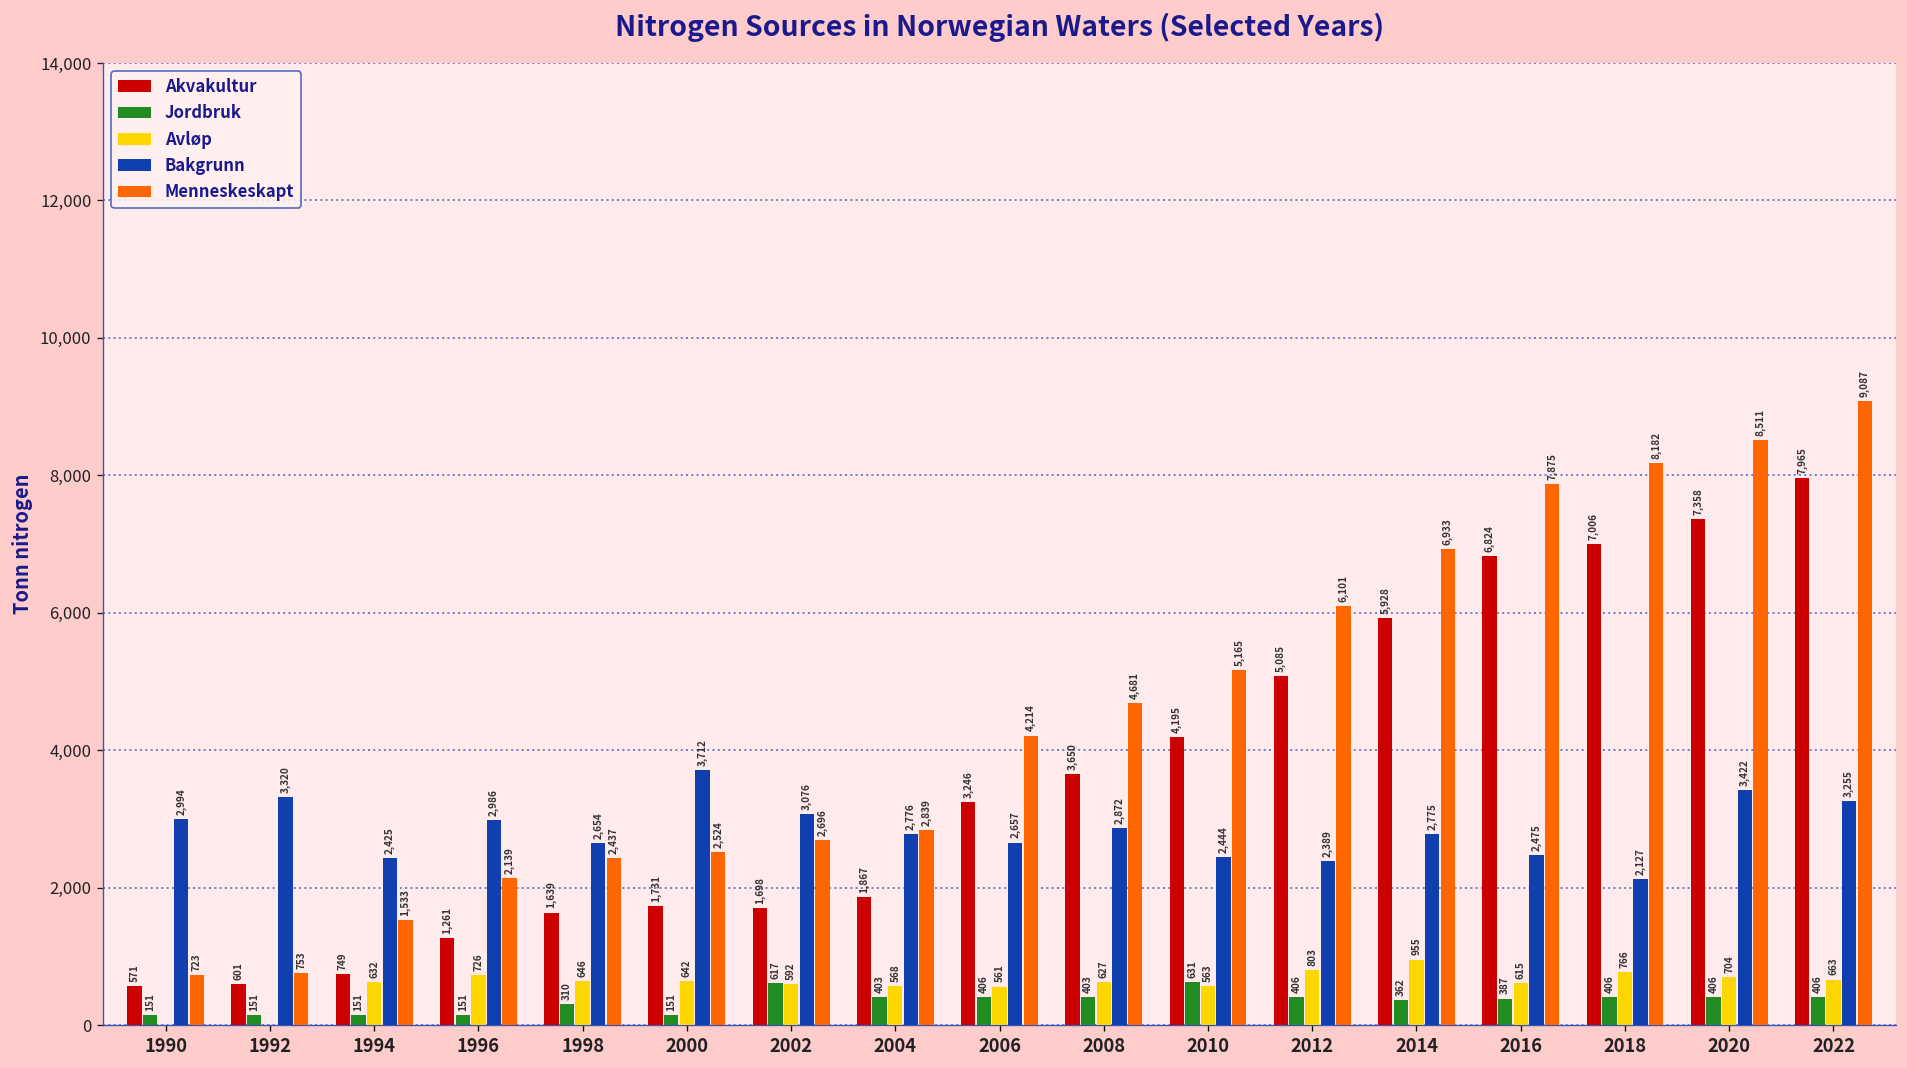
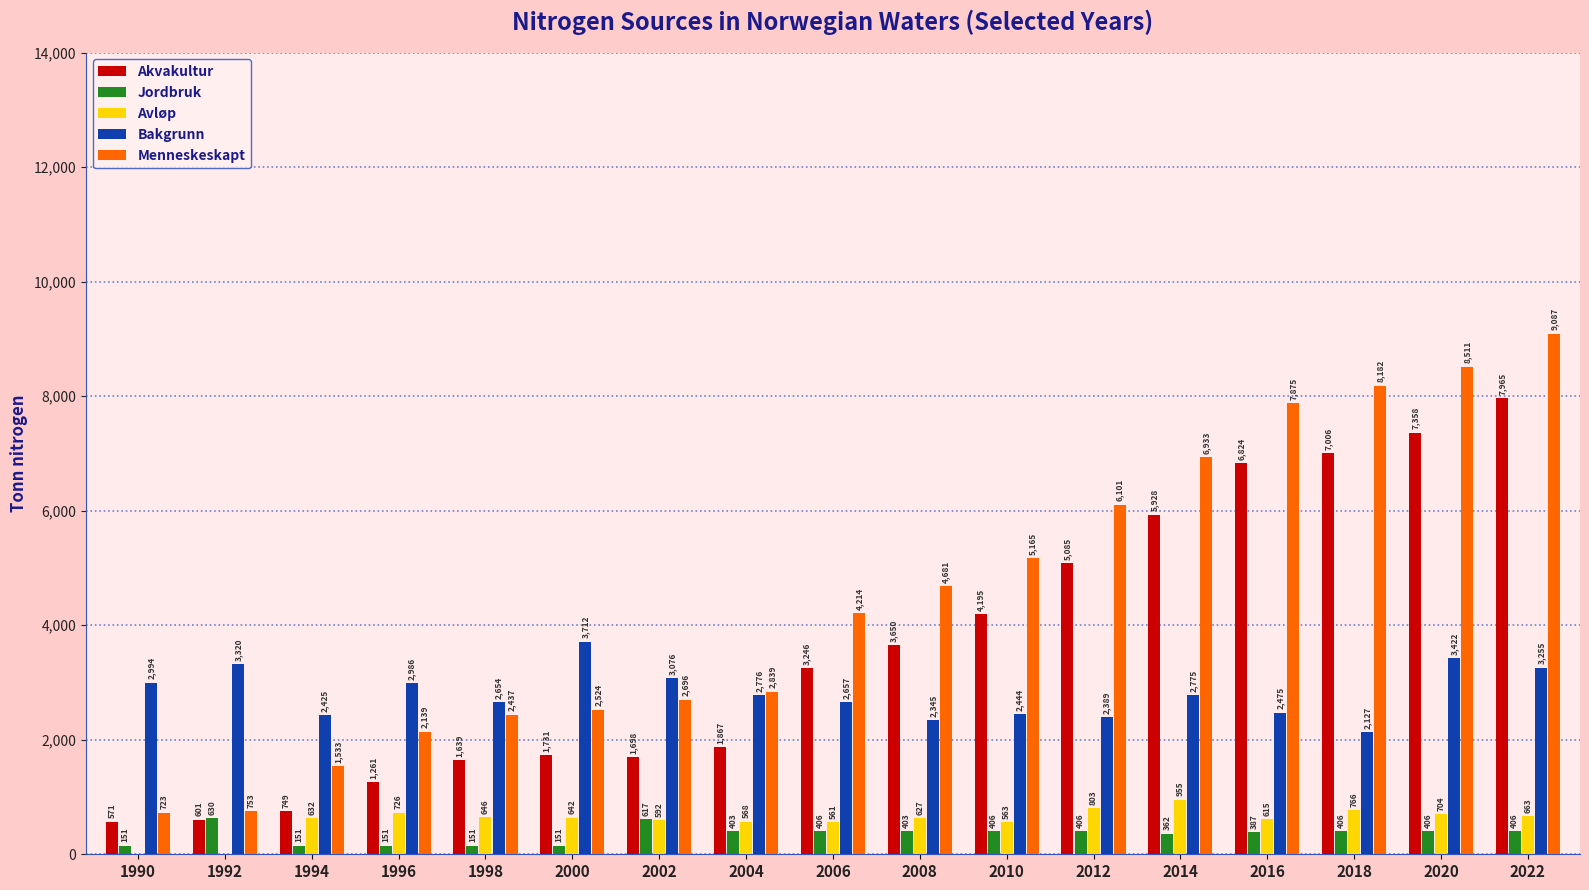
  {
    "Akvakultur": {
      "1990": "571",
      "1992": "601",
      "1994": "749",
      "1996": "1,261",
      "1998": "1,639",
      "2000": "1,731",
      "2002": "1,698",
      "2004": "1,867",
      "2006": "3,246",
      "2008": "3,650",
      "2010": "4,195",
      "2012": "5,085",
      "2014": "5,928",
      "2016": "6,824",
      "2018": "7,006",
      "2020": "7,358",
      "2022": "7,965"
    },
    "Jordbruk": {
      "1990": "151",
-     "1992": "151",
+     "1992": "630",
      "1994": "151",
      "1996": "151",
-     "1998": "310",
+     "1998": "151",
      "2000": "151",
      "2002": "617",
      "2004": "403",
      "2006": "406",
      "2008": "403",
-     "2010": "631",
+     "2010": "406",
      "2012": "406",
      "2014": "362",
      "2016": "387",
      "2018": "406",
      "2020": "406",
      "2022": "406"
    },
    "Avløp": {
      "1994": "632",
      "1996": "726",
      "1998": "646",
      "2000": "642",
      "2002": "592",
      "2004": "568",
      "2006": "561",
      "2008": "627",
      "2010": "563",
      "2012": "803",
      "2014": "955",
      "2016": "615",
      "2018": "766",
      "2020": "704",
      "2022": "663"
    },
    "Bakgrunn": {
      "1990": "2,994",
      "1992": "3,320",
      "1994": "2,425",
      "1996": "2,986",
      "1998": "2,654",
      "2000": "3,712",
      "2002": "3,076",
      "2004": "2,776",
      "2006": "2,657",
-     "2008": "2,872",
+     "2008": "2,345",
      "2010": "2,444",
      "2012": "2,389",
      "2014": "2,775",
      "2016": "2,475",
      "2018": "2,127",
      "2020": "3,422",
      "2022": "3,255"
    },
    "Menneskeskapt": {
      "1990": "723",
      "1992": "753",
      "1994": "1,533",
      "1996": "2,139",
      "1998": "2,437",
      "2000": "2,524",
      "2002": "2,696",
      "2004": "2,839",
      "2006": "4,214",
      "2008": "4,681",
      "2010": "5,165",
      "2012": "6,101",
      "2014": "6,933",
      "2016": "7,875",
      "2018": "8,182",
      "2020": "8,511",
      "2022": "9,087"
    }
  }
